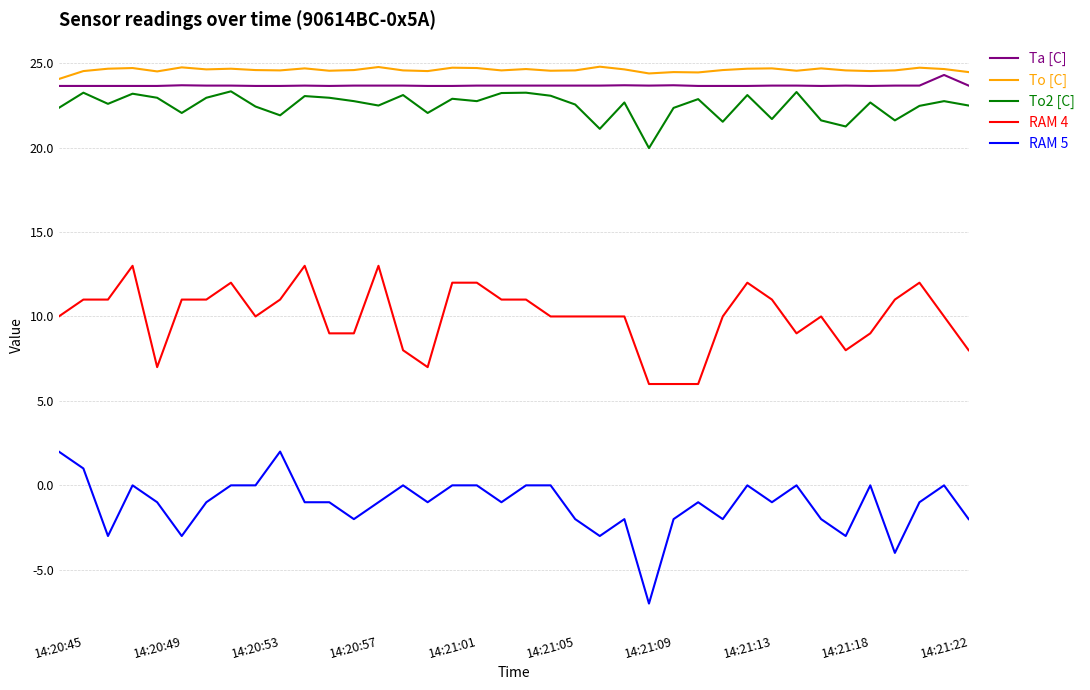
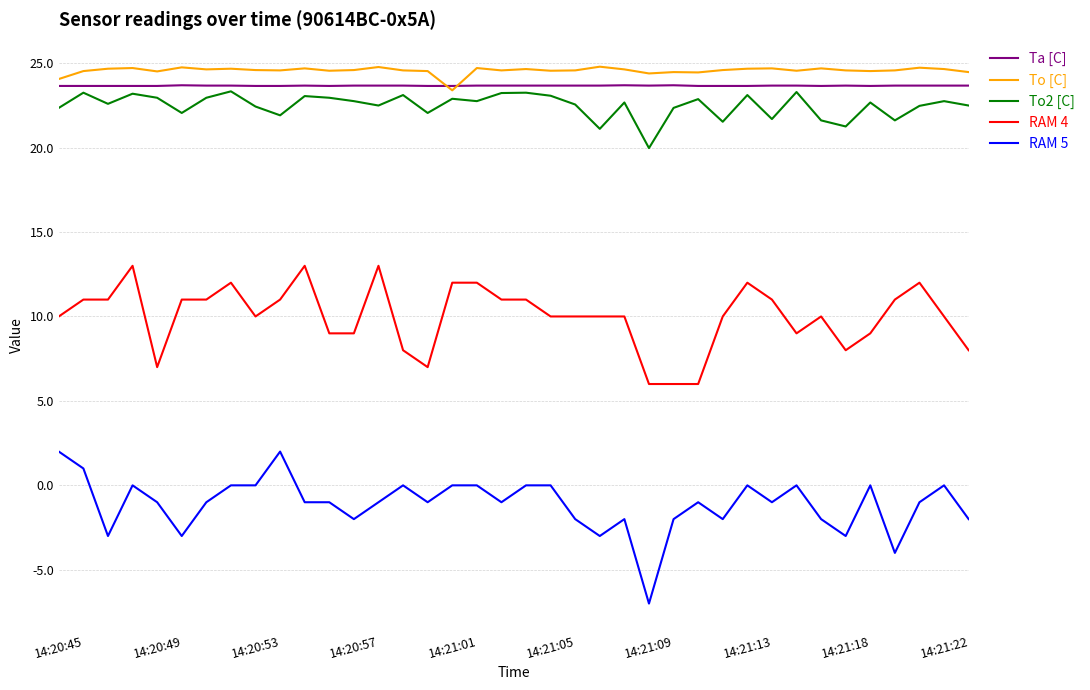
  {
    "Ta [C]": {
      "14:20:45": 23.7,
      "14:20:49": 23.7,
      "14:20:53": 23.7,
      "14:20:57": 23.7,
      "14:21:01": 23.7,
      "14:21:05": 23.7,
      "14:21:09": 23.7,
      "14:21:13": 23.7,
-     "14:21:22": 24.3
+     "14:21:22": 23.7
    },
    "To [C]": {
      "14:20:45": 24.1,
      "14:20:49": 24.5,
      "14:20:53": 24.6,
      "14:20:57": 24.6,
-     "14:21:01": 24.7,
+     "14:21:01": 23.4,
      "14:21:05": 24.6,
      "14:21:09": 24.4,
      "14:21:13": 24.7,
      "14:21:22": 24.7
    },
    "To2 [C]": {
      "14:20:45": 22.4,
      "14:20:49": 23.0,
      "14:20:53": 22.4,
      "14:20:57": 22.8,
      "14:21:01": 22.9,
      "14:21:05": 23.1,
      "14:21:09": 20.0,
      "14:21:13": 23.1,
      "14:21:22": 22.8
    },
    "RAM 4": {
      "14:20:45": 10.0,
      "14:20:49": 7.0,
      "14:20:53": 10.0,
      "14:20:57": 9.0,
      "14:21:01": 12.0,
      "14:21:05": 10.0,
      "14:21:09": 6.0,
      "14:21:13": 12.0,
      "14:21:22": 10.0
    },
    "RAM 5": {
      "14:20:45": 2.0,
      "14:20:49": -1.0,
      "14:20:53": 0.0,
      "14:20:57": -2.0,
      "14:21:01": 0.0,
      "14:21:05": 0.0,
      "14:21:09": -7.0,
      "14:21:13": 0.0,
      "14:21:22": 0.0
    }
  }
